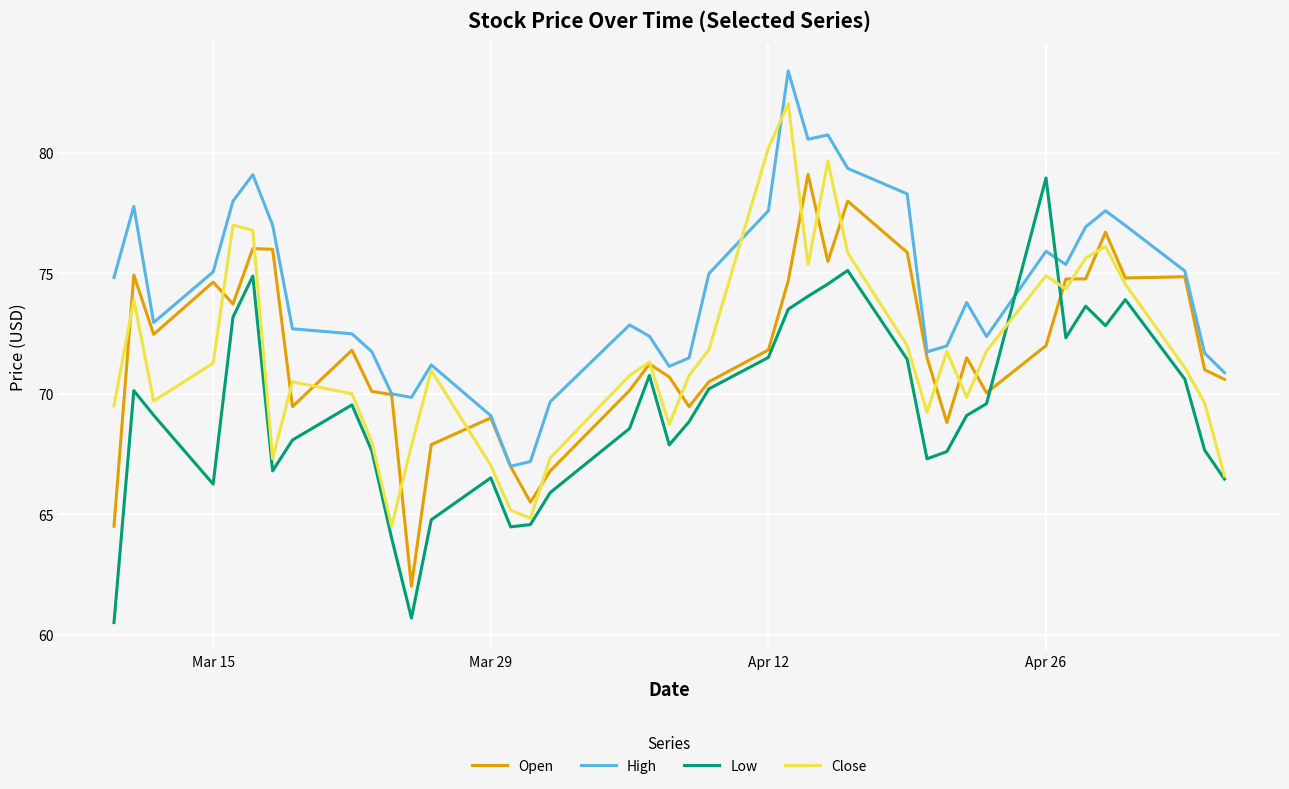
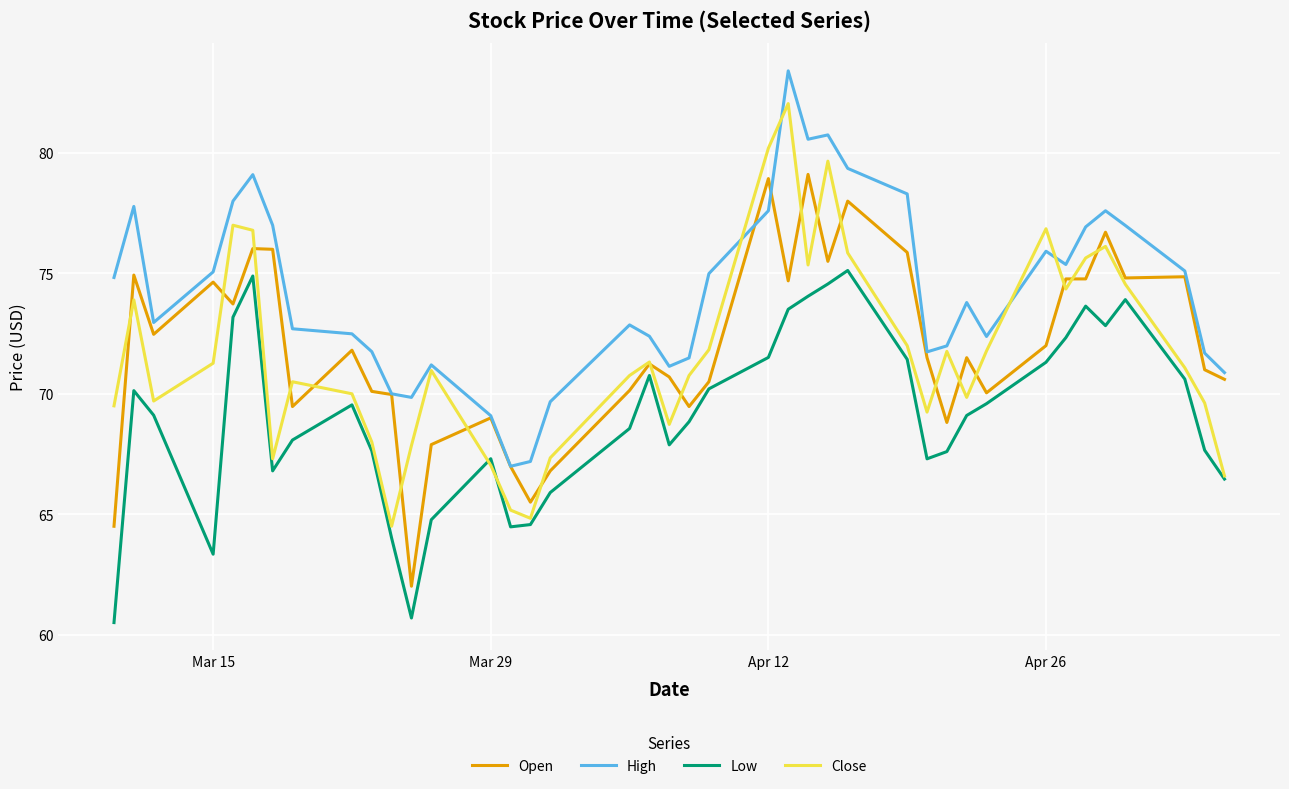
  {
    "Open": {
      "Mar 15": 74.6,
-     "Apr 12": 71.8,
+     "Apr 12": 78.9,
      "Apr 26": 72.0
    },
    "High": {
      "Mar 15": 75.1,
      "Apr 12": 77.6,
      "Apr 26": 75.9
    },
    "Low": {
-     "Mar 15": 66.3,
-     "Mar 29": 66.5,
+     "Mar 15": 63.3,
+     "Mar 29": 67.3,
      "Apr 12": 71.5,
-     "Apr 26": 79.0
+     "Apr 26": 71.3
    },
    "Close": {
      "Mar 15": 71.3,
      "Mar 29": 67.0,
      "Apr 12": 80.2,
-     "Apr 26": 74.9
+     "Apr 26": 76.9
    }
  }
